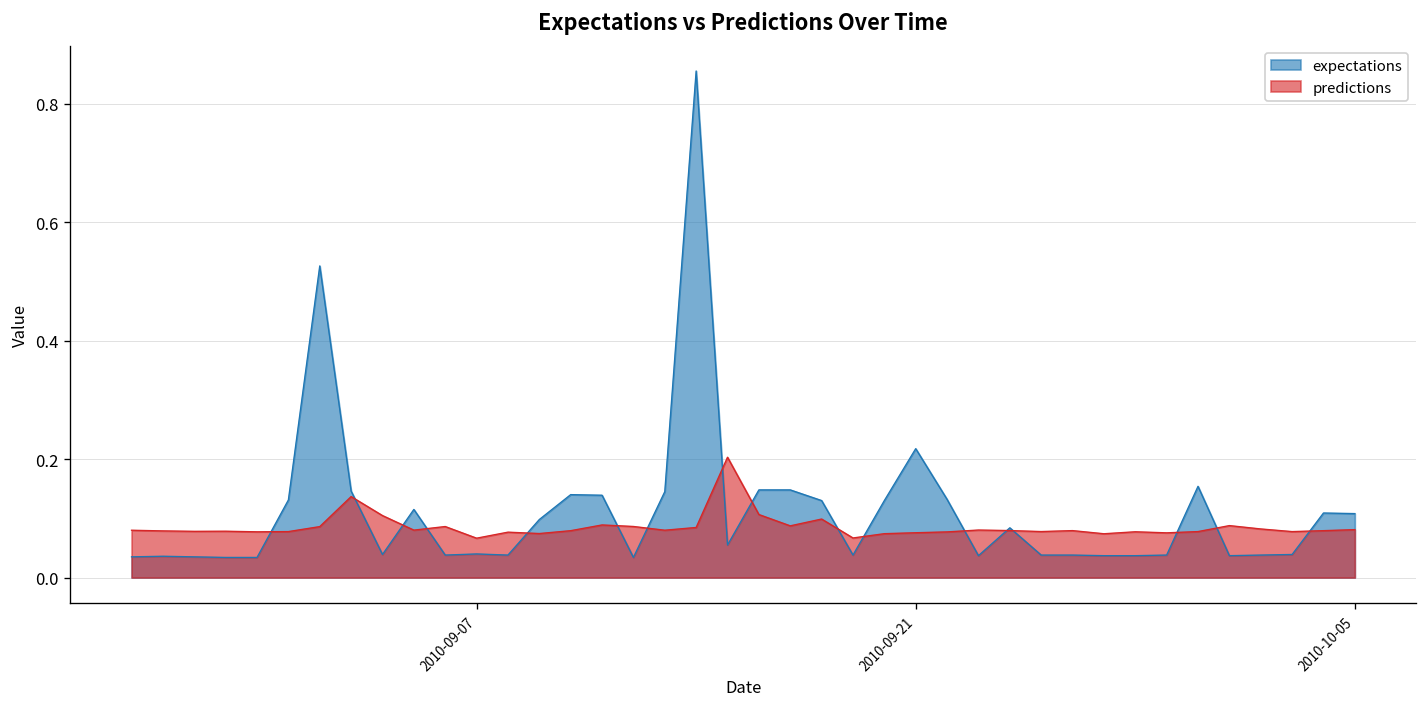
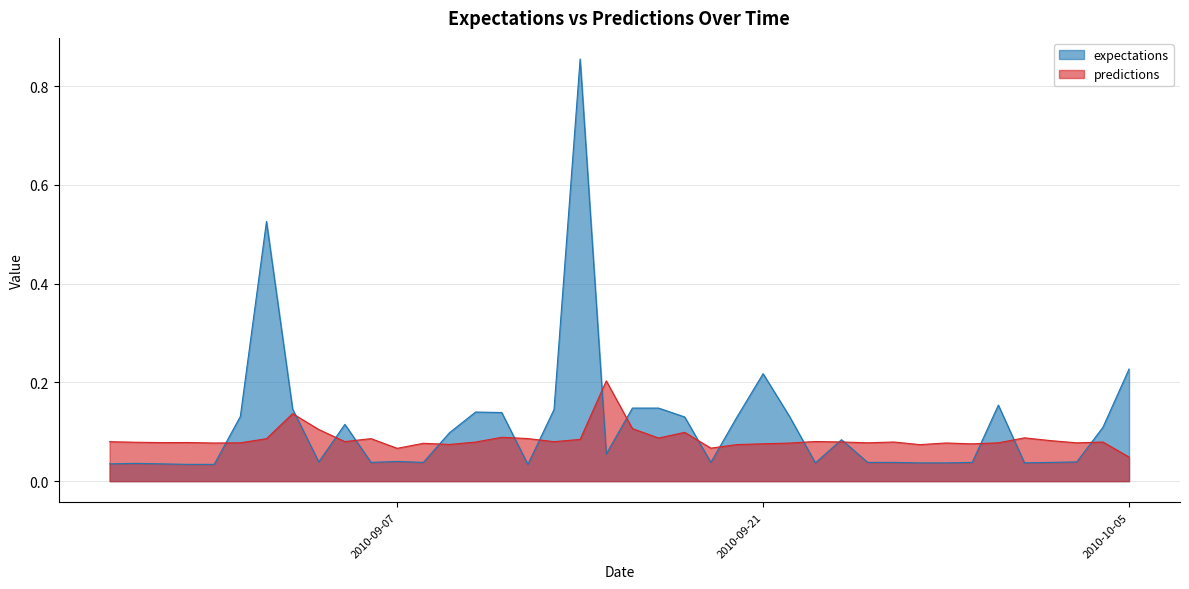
  {
    "expectations": {
      "2010-09-07": 0.04,
      "2010-09-21": 0.22,
-     "2010-10-05": 0.11
+     "2010-10-05": 0.23
    },
    "predictions": {
      "2010-09-07": 0.07,
      "2010-09-21": 0.08,
-     "2010-10-05": 0.08
+     "2010-10-05": 0.05
    }
  }
